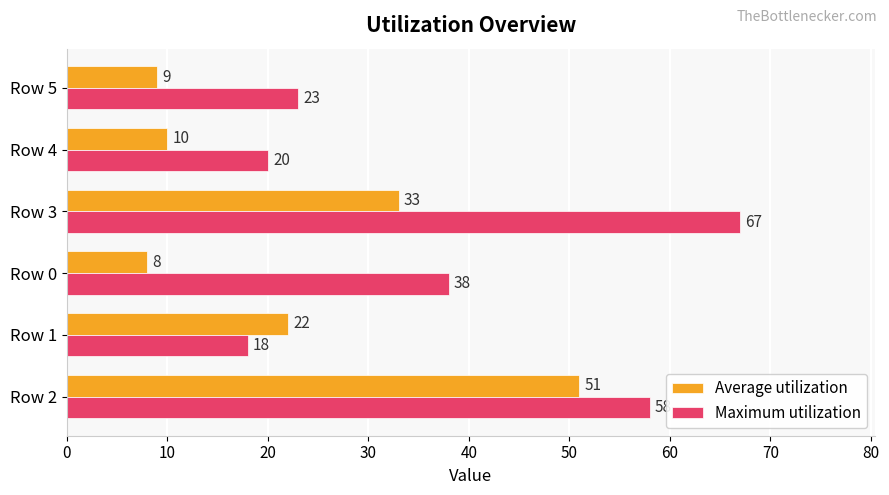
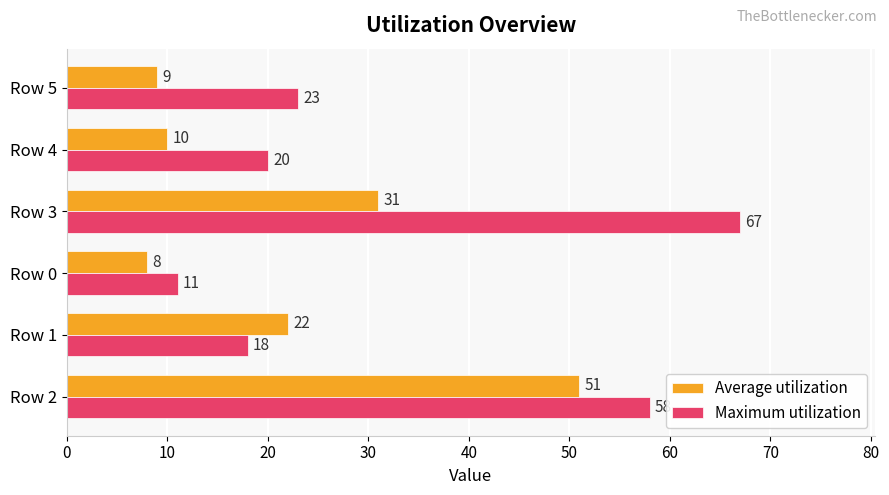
  {
    "Average utilization": {
      "Row 5": 9,
      "Row 4": 10,
-     "Row 3": 33,
+     "Row 3": 31,
      "Row 0": 8,
      "Row 1": 22,
      "Row 2": 51
    },
    "Maximum utilization": {
      "Row 5": 23,
      "Row 4": 20,
      "Row 3": 67,
-     "Row 0": 38,
+     "Row 0": 11,
      "Row 1": 18
    }
  }
